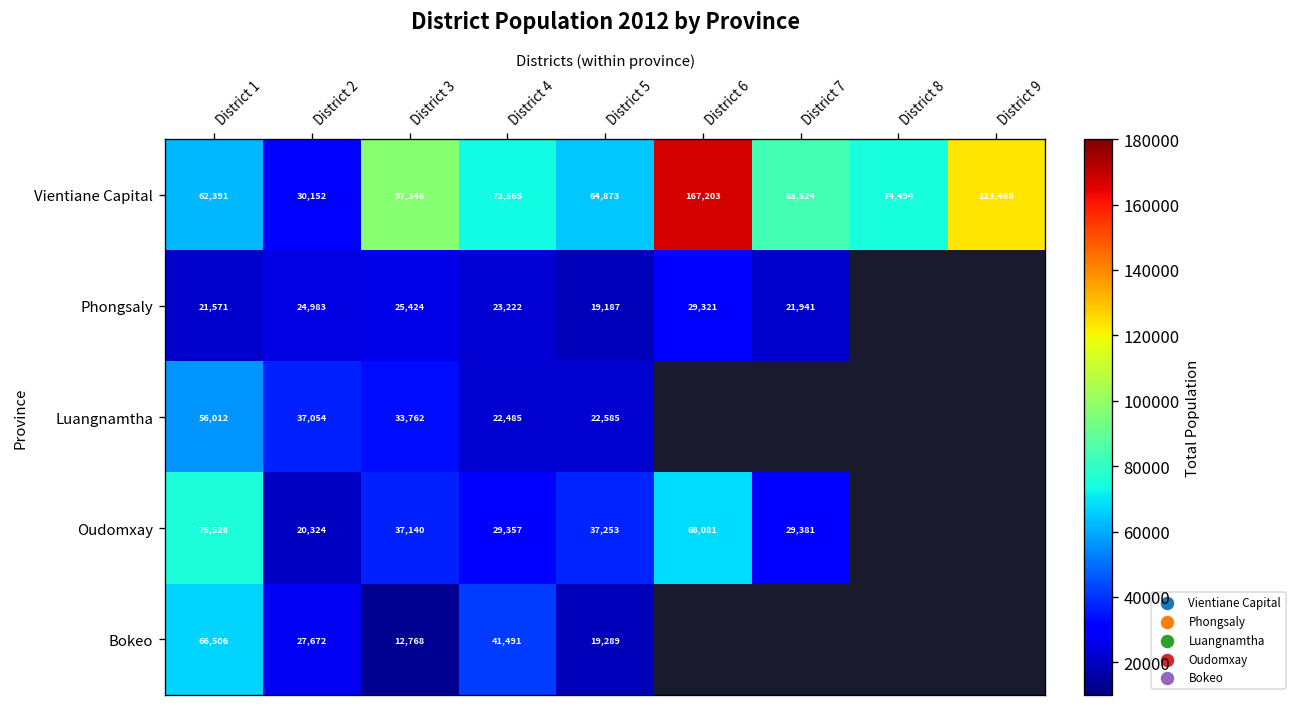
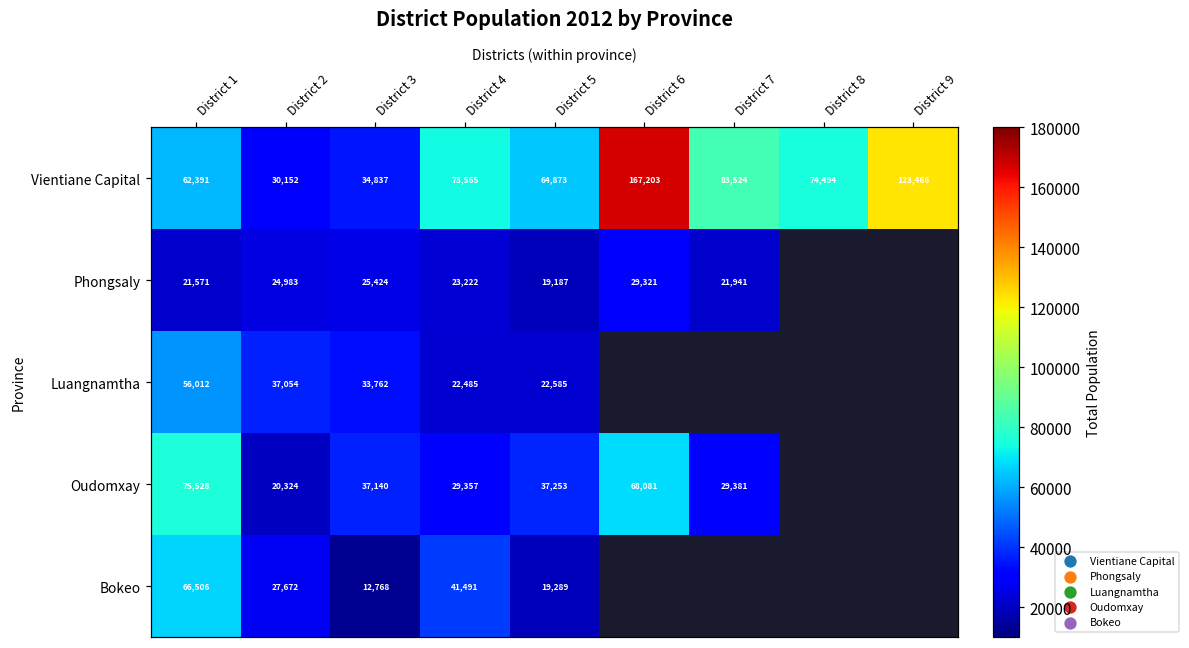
  {
    "Vientiane Capital": {
      "District 1": "62,391",
      "District 2": "30,152",
-     "District 3": "97,346",
+     "District 3": "34,837",
      "District 4": "73,565",
      "District 5": "64,873",
      "District 6": "167,203",
      "District 7": "83,524",
      "District 8": "74,494",
      "District 9": "123,466"
    },
    "Phongsaly": {
      "District 1": "21,571",
      "District 2": "24,983",
      "District 3": "25,424",
      "District 4": "23,222",
      "District 5": "19,187",
      "District 6": "29,321",
      "District 7": "21,941"
    },
    "Luangnamtha": {
      "District 1": "56,012",
      "District 2": "37,054",
      "District 3": "33,762",
      "District 4": "22,485",
      "District 5": "22,585"
    },
    "Oudomxay": {
      "District 1": "75,528",
      "District 2": "20,324",
      "District 3": "37,140",
      "District 4": "29,357",
      "District 5": "37,253",
      "District 6": "68,081",
      "District 7": "29,381"
    },
    "Bokeo": {
      "District 1": "66,506",
      "District 2": "27,672",
      "District 3": "12,768",
      "District 4": "41,491",
      "District 5": "19,289"
    }
  }
